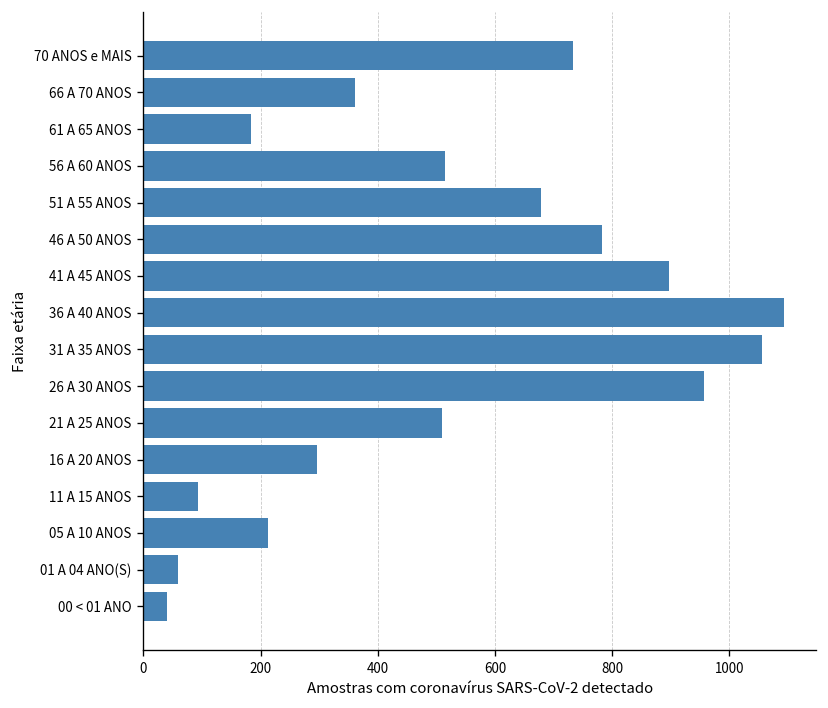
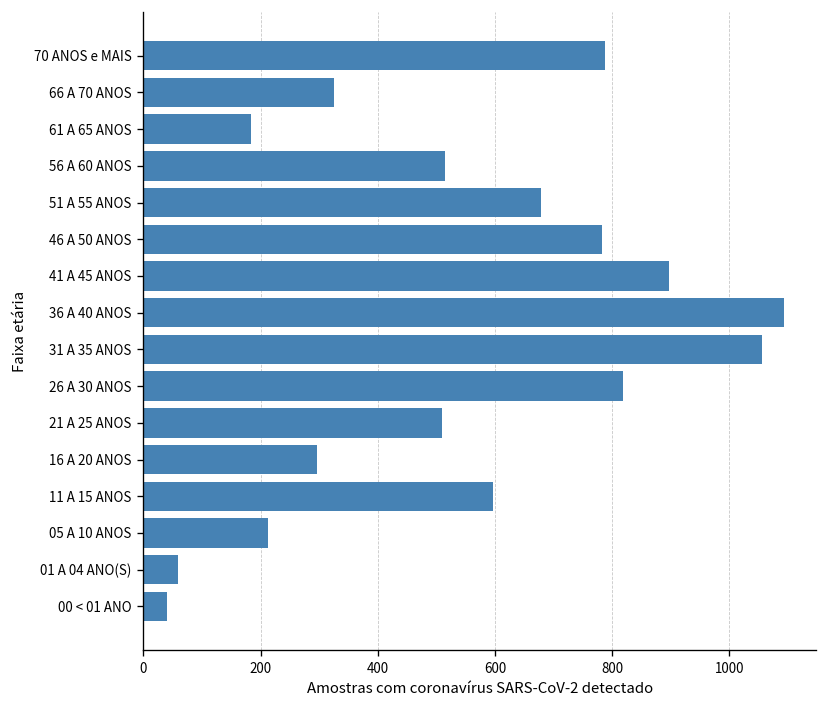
  {
-   "70 ANOS e MAIS": 730,
-   "66 A 70 ANOS": 360,
+   "70 ANOS e MAIS": 790,
+   "66 A 70 ANOS": 330,
    "61 A 65 ANOS": 180,
    "56 A 60 ANOS": 520,
    "51 A 55 ANOS": 680,
    "46 A 50 ANOS": 780,
    "41 A 45 ANOS": 900,
    "36 A 40 ANOS": 1090,
    "31 A 35 ANOS": 1060,
-   "26 A 30 ANOS": 960,
+   "26 A 30 ANOS": 820,
    "21 A 25 ANOS": 510,
    "16 A 20 ANOS": 300,
-   "11 A 15 ANOS": 90,
+   "11 A 15 ANOS": 600,
    "05 A 10 ANOS": 210,
    "01 A 04 ANO(S)": 60,
    "00 < 01 ANO": 40
  }
